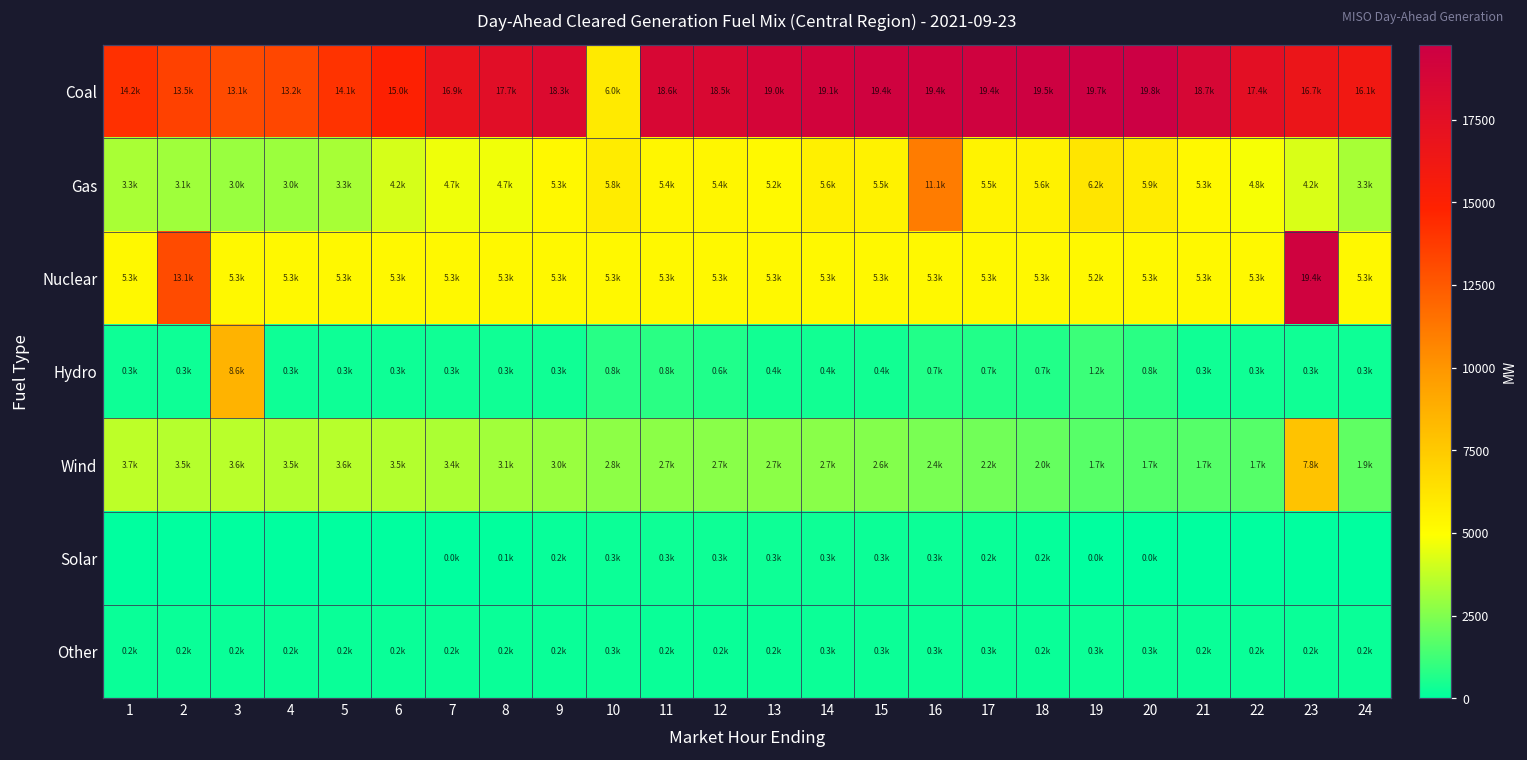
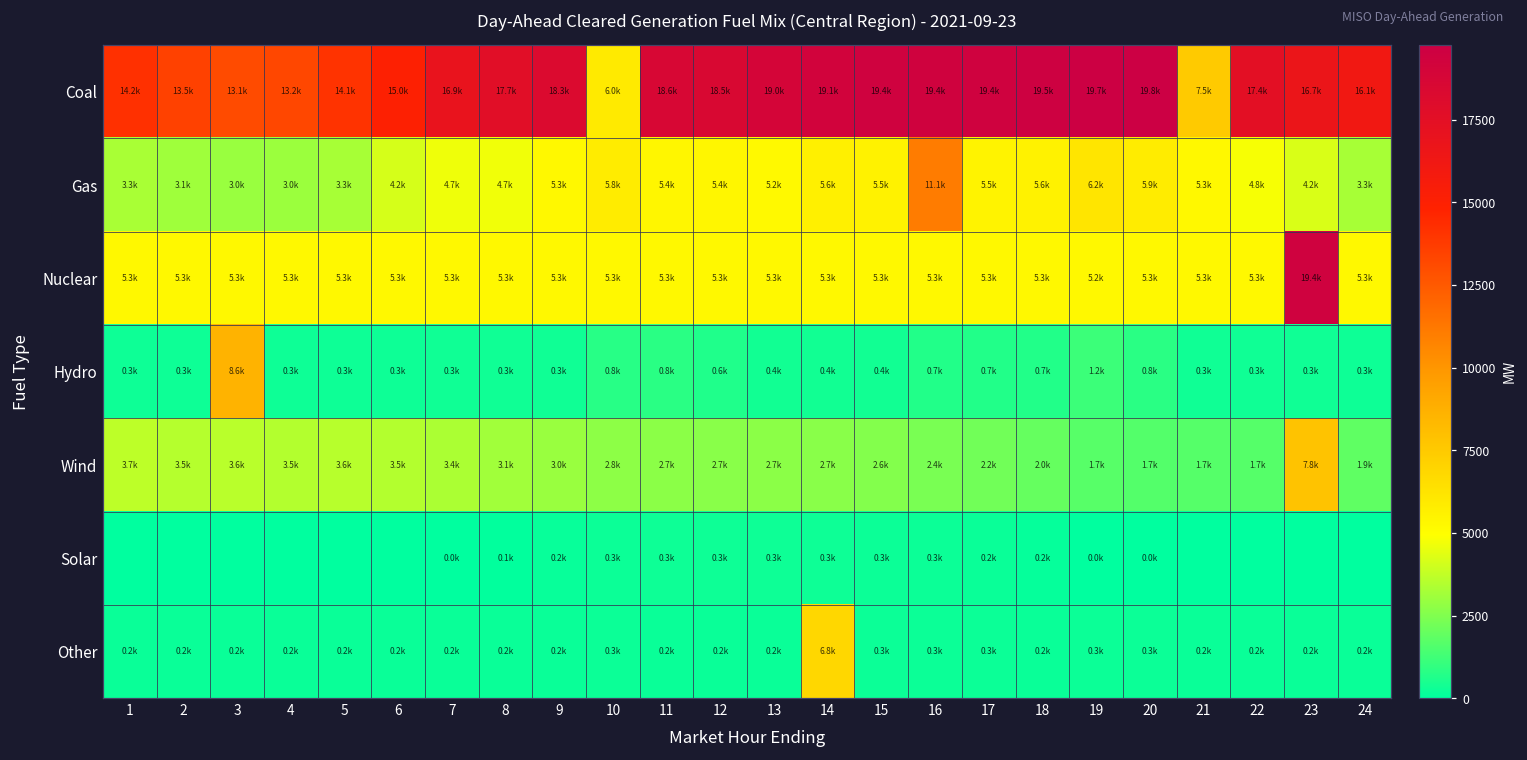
  {
    "Coal": {
      "1": "14.2k",
      "2": "13.5k",
      "3": "13.1k",
      "4": "13.2k",
      "5": "14.1k",
      "6": "15.0k",
      "7": "16.9k",
      "8": "17.7k",
      "9": "18.3k",
      "10": "6.0k",
      "11": "18.6k",
      "12": "18.5k",
      "13": "19.0k",
      "14": "19.1k",
      "15": "19.4k",
      "16": "19.4k",
      "17": "19.4k",
      "18": "19.5k",
      "19": "19.7k",
      "20": "19.8k",
-     "21": "18.7k",
+     "21": "7.5k",
      "22": "17.4k",
      "23": "16.7k",
      "24": "16.1k"
    },
    "Gas": {
      "1": "3.3k",
      "2": "3.1k",
      "3": "3.0k",
      "4": "3.0k",
      "5": "3.3k",
      "6": "4.2k",
      "7": "4.7k",
      "8": "4.7k",
      "9": "5.3k",
      "10": "5.8k",
      "11": "5.4k",
      "12": "5.4k",
      "13": "5.2k",
      "14": "5.6k",
      "15": "5.5k",
      "16": "11.1k",
      "17": "5.5k",
      "18": "5.6k",
      "19": "6.2k",
      "20": "5.9k",
      "21": "5.3k",
      "22": "4.8k",
      "23": "4.2k",
      "24": "3.3k"
    },
    "Nuclear": {
      "1": "5.3k",
-     "2": "13.1k",
+     "2": "5.3k",
      "3": "5.3k",
      "4": "5.3k",
      "5": "5.3k",
      "6": "5.3k",
      "7": "5.3k",
      "8": "5.3k",
      "9": "5.3k",
      "10": "5.3k",
      "11": "5.3k",
      "12": "5.3k",
      "13": "5.3k",
      "14": "5.3k",
      "15": "5.3k",
      "16": "5.3k",
      "17": "5.3k",
      "18": "5.3k",
      "19": "5.2k",
      "20": "5.3k",
      "21": "5.3k",
      "22": "5.3k",
      "23": "19.4k",
      "24": "5.3k"
    },
    "Hydro": {
      "1": "0.3k",
      "2": "0.3k",
      "3": "8.6k",
      "4": "0.3k",
      "5": "0.3k",
      "6": "0.3k",
      "7": "0.3k",
      "8": "0.3k",
      "9": "0.3k",
      "10": "0.8k",
      "11": "0.8k",
      "12": "0.6k",
      "13": "0.4k",
      "14": "0.4k",
      "15": "0.4k",
      "16": "0.7k",
      "17": "0.7k",
      "18": "0.7k",
      "19": "1.2k",
      "20": "0.8k",
      "21": "0.3k",
      "22": "0.3k",
      "23": "0.3k",
      "24": "0.3k"
    },
    "Wind": {
      "1": "3.7k",
      "2": "3.5k",
      "3": "3.6k",
      "4": "3.5k",
      "5": "3.6k",
      "6": "3.5k",
      "7": "3.4k",
      "8": "3.1k",
      "9": "3.0k",
      "10": "2.8k",
      "11": "2.7k",
      "12": "2.7k",
      "13": "2.7k",
      "14": "2.7k",
      "15": "2.6k",
      "16": "2.4k",
      "17": "2.2k",
      "18": "2.0k",
      "19": "1.7k",
      "20": "1.7k",
      "21": "1.7k",
      "22": "1.7k",
      "23": "7.8k",
      "24": "1.9k"
    },
    "Solar": {
      "7": "0.0k",
      "8": "0.1k",
      "9": "0.2k",
      "10": "0.3k",
      "11": "0.3k",
      "12": "0.3k",
      "13": "0.3k",
      "14": "0.3k",
      "15": "0.3k",
      "16": "0.3k",
      "17": "0.2k",
      "18": "0.2k",
      "19": "0.0k",
      "20": "0.0k"
    },
    "Other": {
      "1": "0.2k",
      "2": "0.2k",
      "3": "0.2k",
      "4": "0.2k",
      "5": "0.2k",
      "6": "0.2k",
      "7": "0.2k",
      "8": "0.2k",
      "9": "0.2k",
      "10": "0.3k",
      "11": "0.2k",
      "12": "0.2k",
      "13": "0.2k",
-     "14": "0.3k",
+     "14": "6.8k",
      "15": "0.3k",
      "16": "0.3k",
      "17": "0.3k",
      "18": "0.2k",
      "19": "0.3k",
      "20": "0.3k",
      "21": "0.2k",
      "22": "0.2k",
      "23": "0.2k",
      "24": "0.2k"
    }
  }
